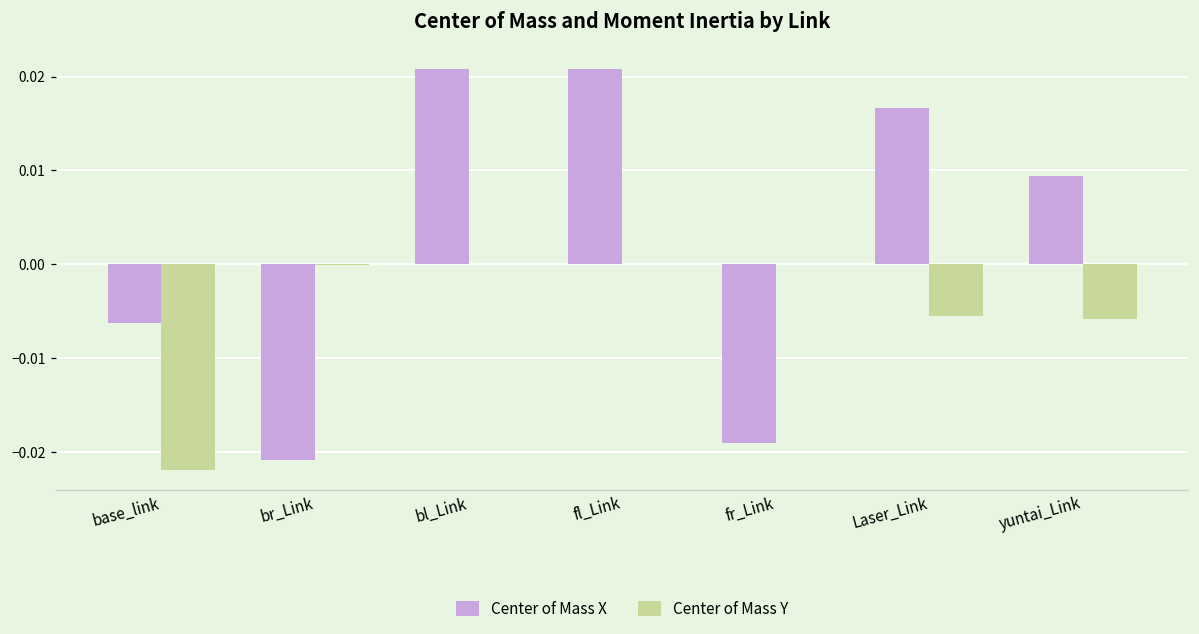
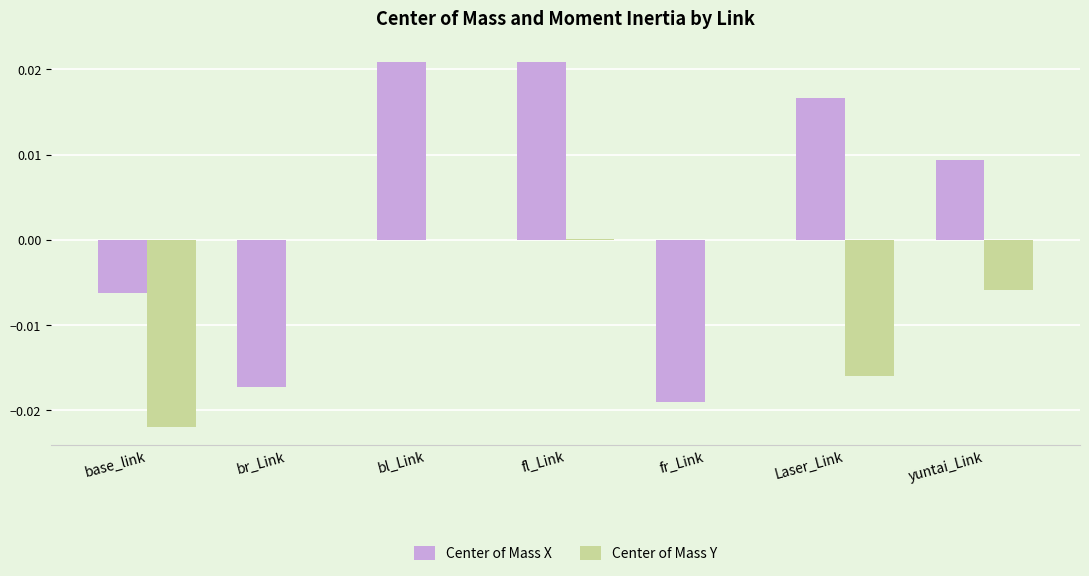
  {
    "Center of Mass X": {
      "base_link": -0.006,
-     "br_Link": -0.021,
+     "br_Link": -0.017,
      "bl_Link": 0.021,
      "fl_Link": 0.021,
      "fr_Link": -0.019,
      "Laser_Link": 0.017,
      "yuntai_Link": 0.009
    },
    "Center of Mass Y": {
      "base_link": -0.022,
-     "Laser_Link": -0.006,
+     "Laser_Link": -0.016,
      "yuntai_Link": -0.006
    }
  }
